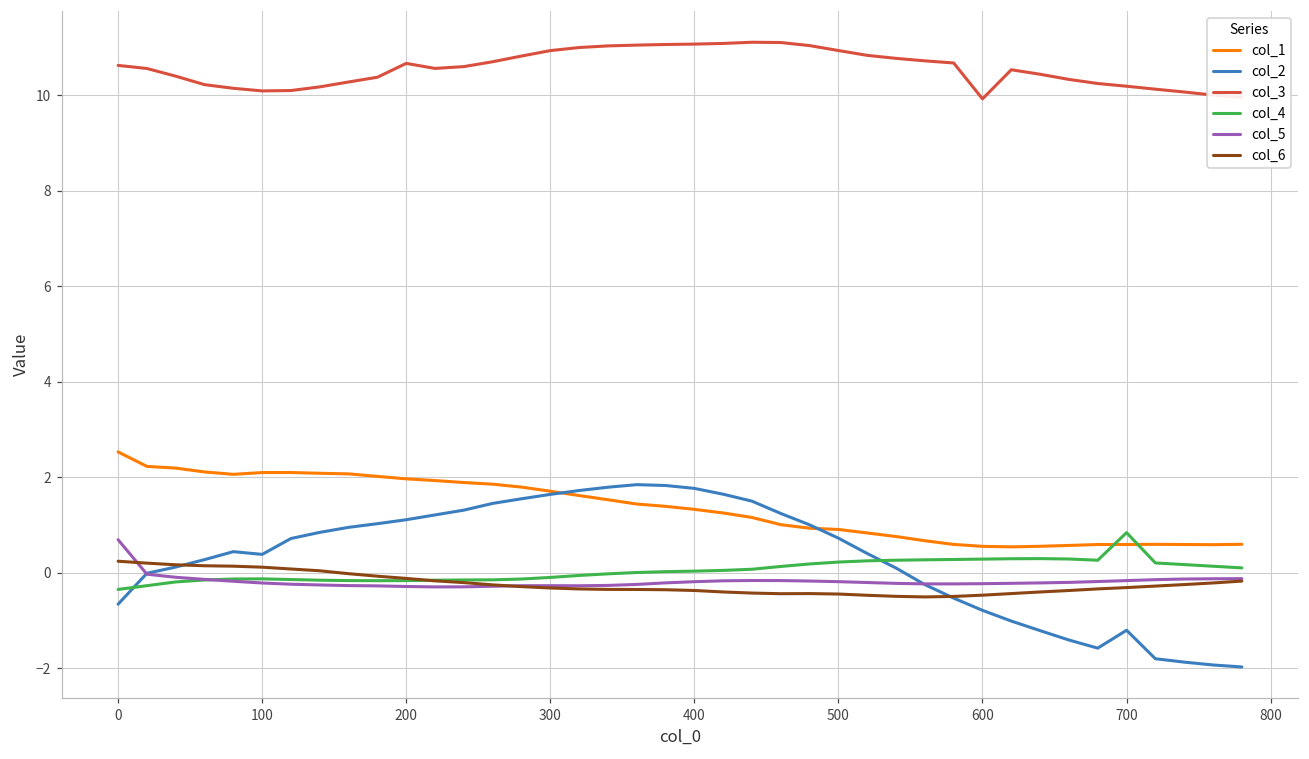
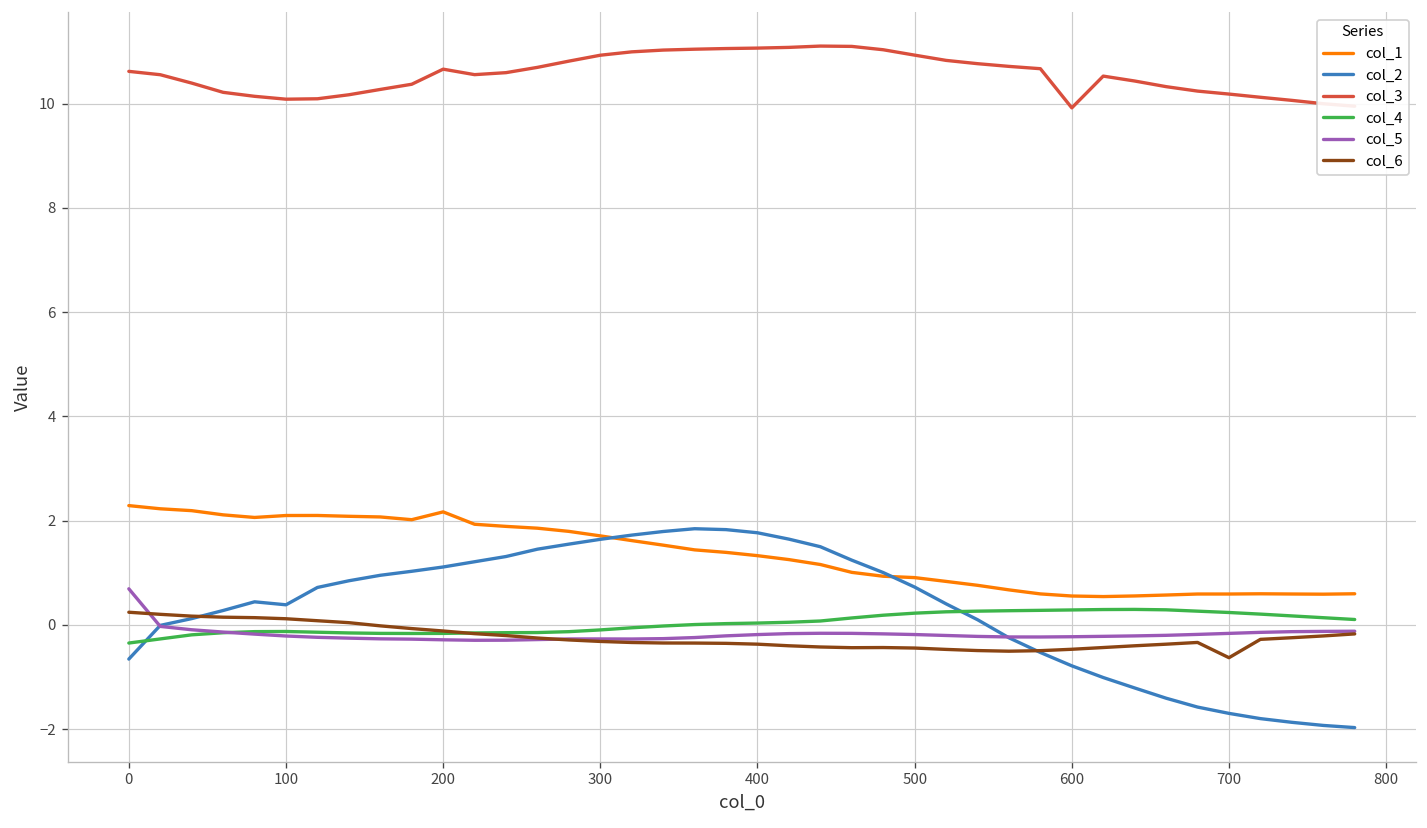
  {
    "col_1": {
-     "0": 2.5,
+     "0": 2.3,
      "100": 2.1,
-     "200": 2.0,
+     "200": 2.2,
      "300": 1.7,
      "400": 1.3,
      "500": 0.9,
      "600": 0.6,
      "700": 0.6
    },
    "col_2": {
      "0": -0.7,
      "100": 0.4,
      "200": 1.1,
      "300": 1.6,
      "400": 1.8,
      "500": 0.7,
      "600": -0.8,
-     "700": -1.2
+     "700": -1.7
    },
    "col_3": {
      "0": 10.6,
      "100": 10.1,
      "200": 10.7,
      "300": 10.9,
      "400": 11.1,
      "500": 10.9,
      "600": 9.9,
      "700": 10.2
    },
    "col_4": {
      "0": -0.3,
      "100": -0.1,
      "300": -0.1,
      "400": 0.0,
      "500": 0.2,
      "600": 0.3,
-     "700": 0.8
+     "700": 0.2
    },
    "col_5": {
      "0": 0.7,
      "100": -0.2,
      "200": -0.3,
      "400": -0.2,
      "500": -0.2,
      "600": -0.2,
      "700": -0.2
    },
    "col_6": {
      "0": 0.2,
      "100": 0.1,
      "400": -0.4,
      "500": -0.4,
      "600": -0.5,
-     "700": -0.3
+     "700": -0.6
    }
  }
